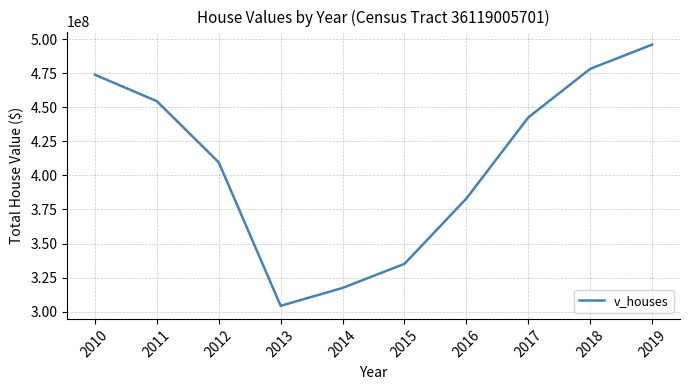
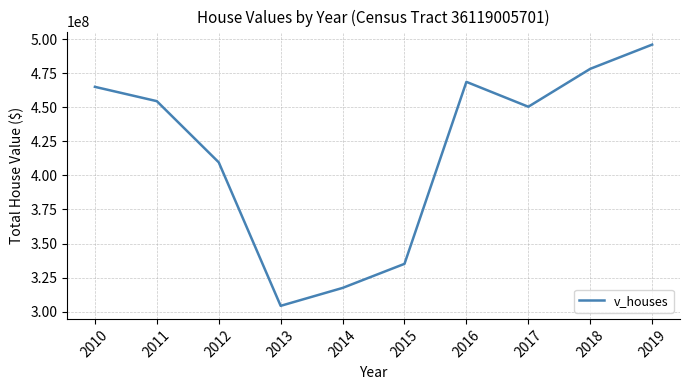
  {
-   "2010": 474000000,
+   "2010": 465000000,
    "2011": 455000000,
    "2012": 410000000,
    "2013": 304000000,
    "2014": 317000000,
    "2015": 335000000,
-   "2016": 383000000,
-   "2017": 443000000,
+   "2016": 469000000,
+   "2017": 450000000,
    "2018": 478000000,
    "2019": 496000000
  }
